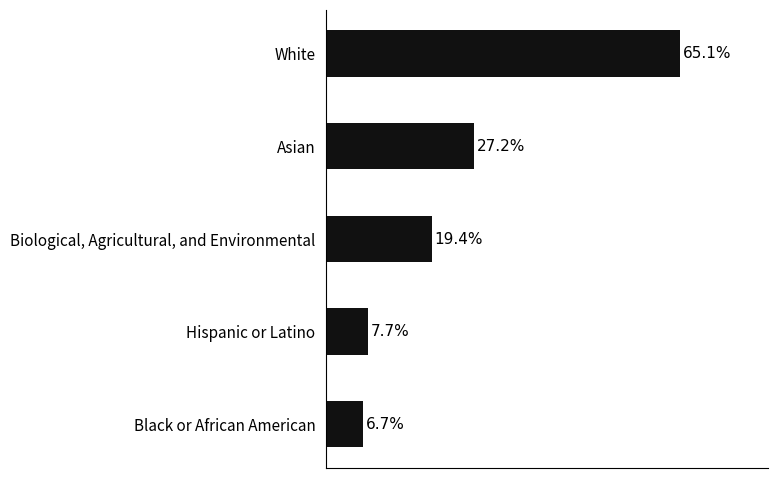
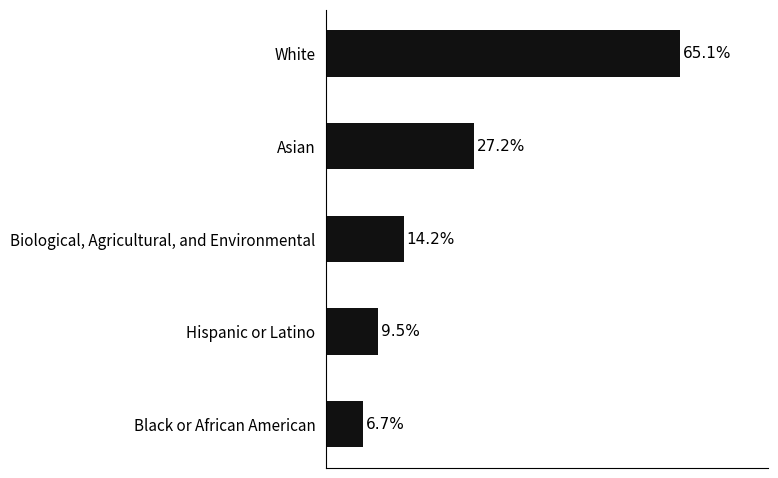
  {
    "White": "65.1%",
    "Asian": "27.2%",
-   "Biological, Agricultural, and Environmental": "19.4%",
-   "Hispanic or Latino": "7.7%",
+   "Biological, Agricultural, and Environmental": "14.2%",
+   "Hispanic or Latino": "9.5%",
    "Black or African American": "6.7%"
  }
